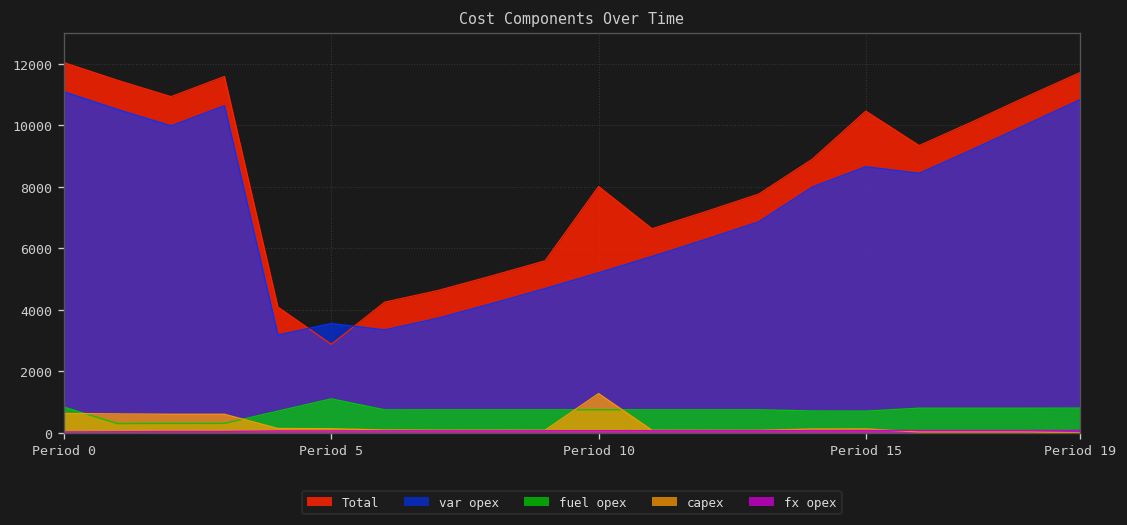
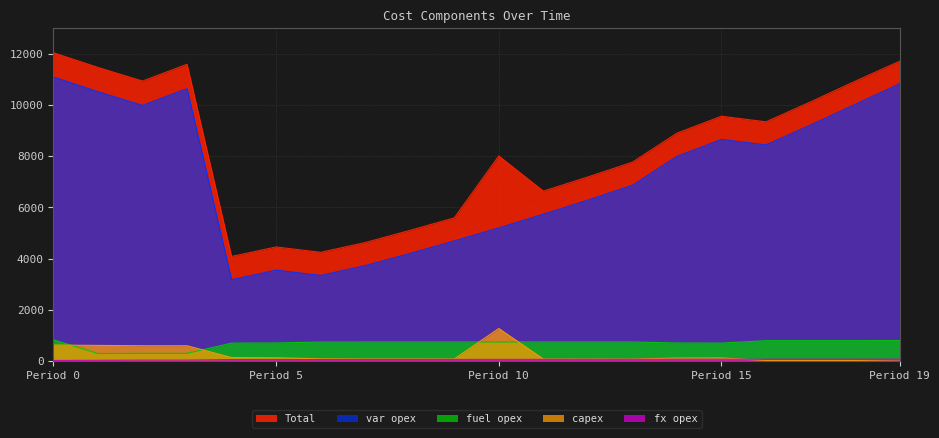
  {
    "Total": {
      "Period 0": 12000,
-     "Period 5": 2900,
+     "Period 5": 4500,
      "Period 10": 8000,
-     "Period 15": 10500,
+     "Period 15": 9600,
      "Period 19": 11700
    },
    "var opex": {
      "Period 0": 11100,
      "Period 5": 3600,
      "Period 10": 5200,
      "Period 15": 8700,
      "Period 19": 10800
    },
    "fuel opex": {
      "Period 0": 800,
-     "Period 5": 1100,
+     "Period 5": 700,
      "Period 10": 700,
      "Period 15": 700,
      "Period 19": 800
    },
    "capex": {
      "Period 0": 600,
      "Period 10": 1300
    },
    "fx opex": {
      "Period 0": 0,
      "Period 10": 100
    }
  }
